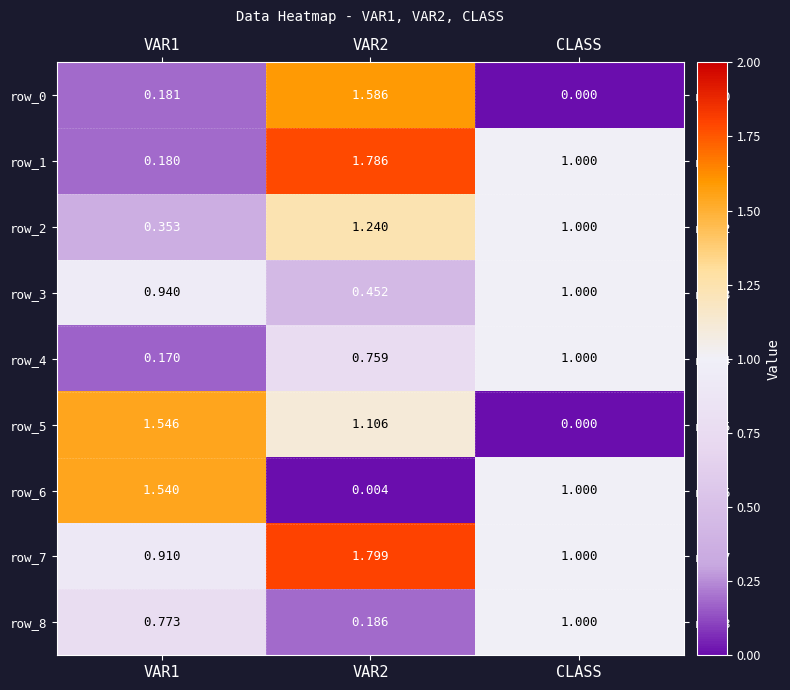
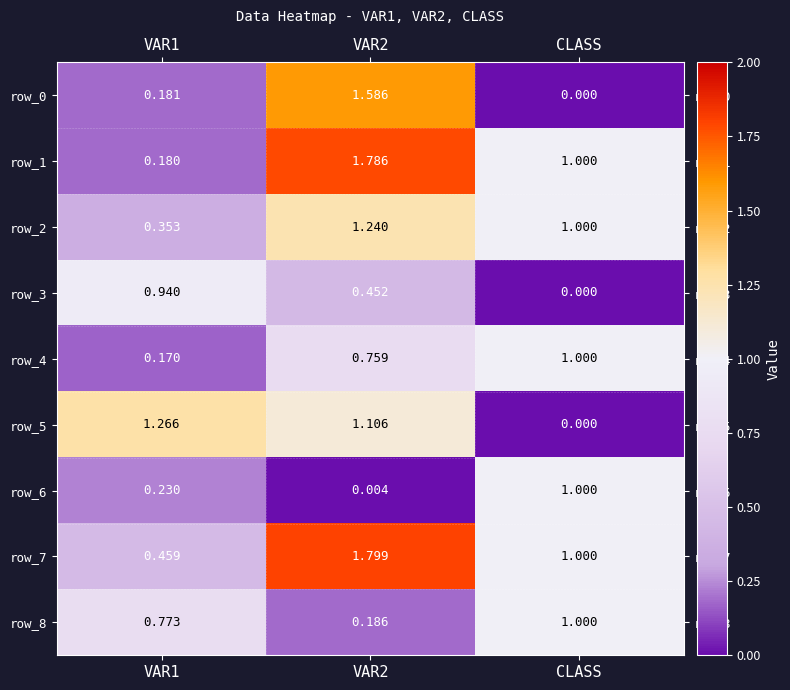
  {
    "row_0": {
      "VAR1": 0.181,
      "VAR2": 1.586,
      "CLASS": 0.000
    },
    "row_1": {
      "VAR1": 0.180,
      "VAR2": 1.786,
      "CLASS": 1.000
    },
    "row_2": {
      "VAR1": 0.353,
      "VAR2": 1.240,
      "CLASS": 1.000
    },
    "row_3": {
      "VAR1": 0.940,
      "VAR2": 0.452,
-     "CLASS": 1.000
+     "CLASS": 0.000
    },
    "row_4": {
      "VAR1": 0.170,
      "VAR2": 0.759,
      "CLASS": 1.000
    },
    "row_5": {
-     "VAR1": 1.546,
+     "VAR1": 1.266,
      "VAR2": 1.106,
      "CLASS": 0.000
    },
    "row_6": {
-     "VAR1": 1.540,
+     "VAR1": 0.230,
      "VAR2": 0.004,
      "CLASS": 1.000
    },
    "row_7": {
-     "VAR1": 0.910,
+     "VAR1": 0.459,
      "VAR2": 1.799,
      "CLASS": 1.000
    },
    "row_8": {
      "VAR1": 0.773,
      "VAR2": 0.186,
      "CLASS": 1.000
    }
  }
